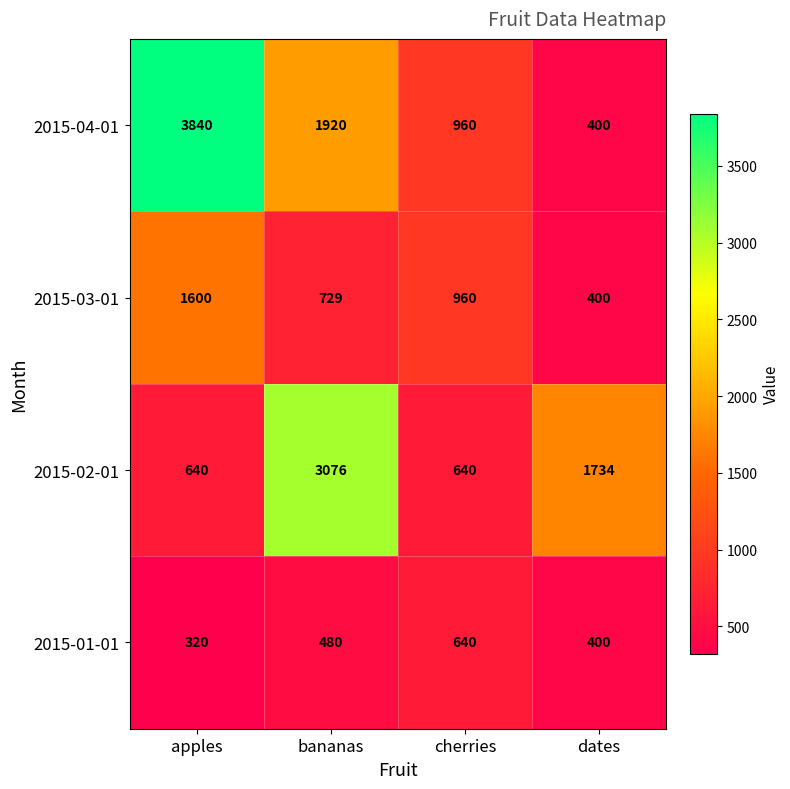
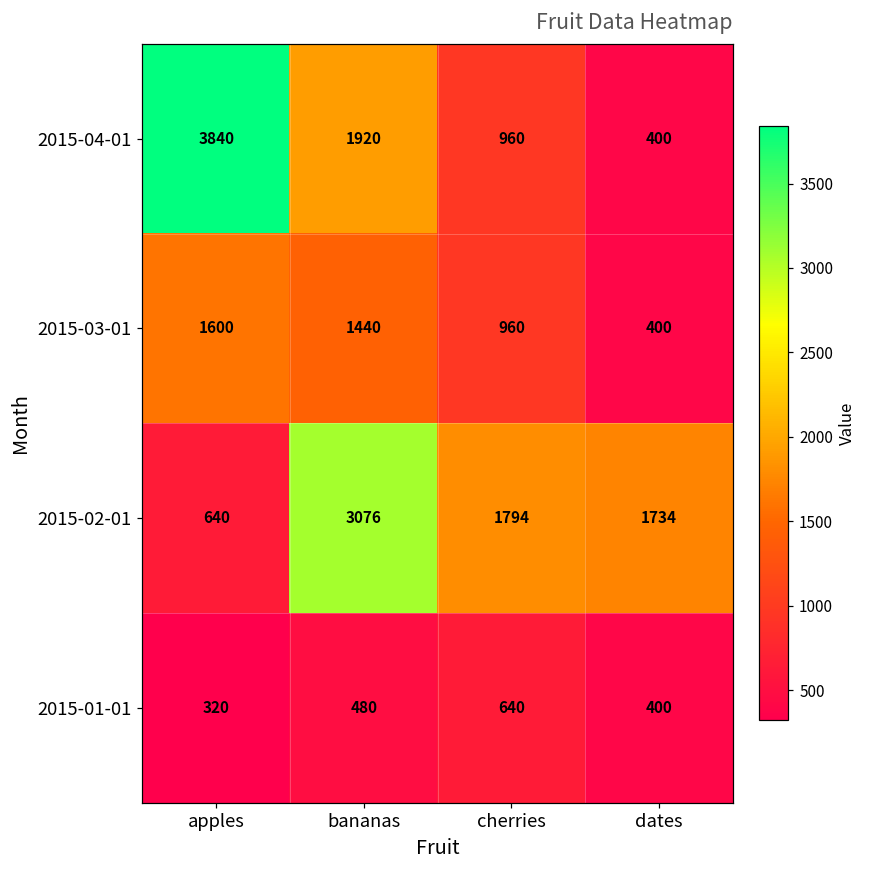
  {
    "2015-04-01": {
      "apples": 3840,
      "bananas": 1920,
      "cherries": 960,
      "dates": 400
    },
    "2015-03-01": {
      "apples": 1600,
-     "bananas": 729,
+     "bananas": 1440,
      "cherries": 960,
      "dates": 400
    },
    "2015-02-01": {
      "apples": 640,
      "bananas": 3076,
-     "cherries": 640,
+     "cherries": 1794,
      "dates": 1734
    },
    "2015-01-01": {
      "apples": 320,
      "bananas": 480,
      "cherries": 640,
      "dates": 400
    }
  }
